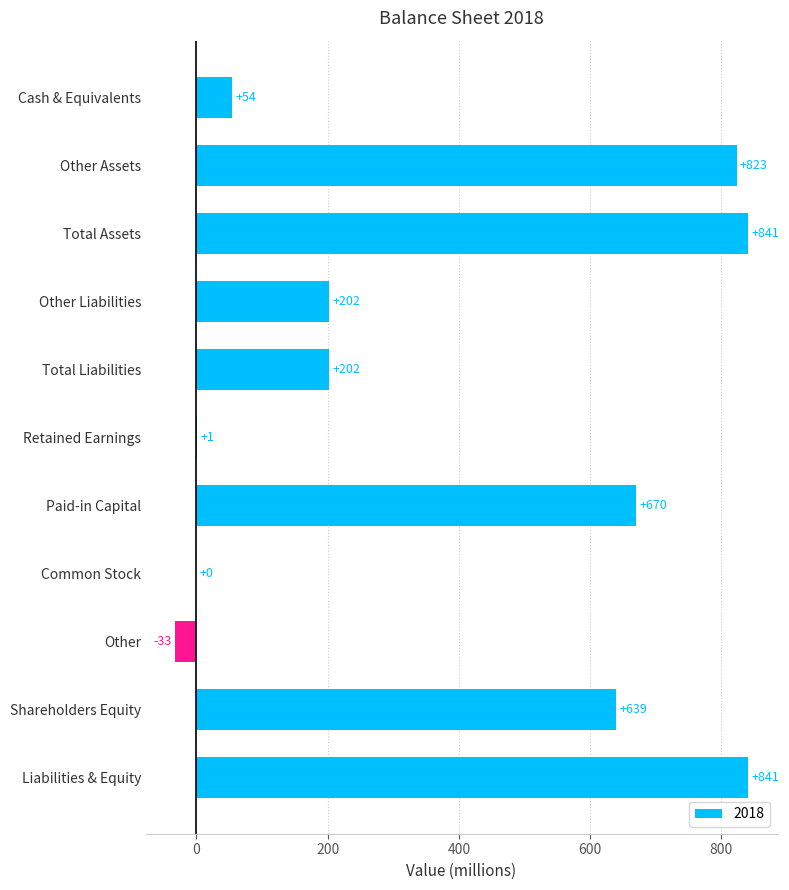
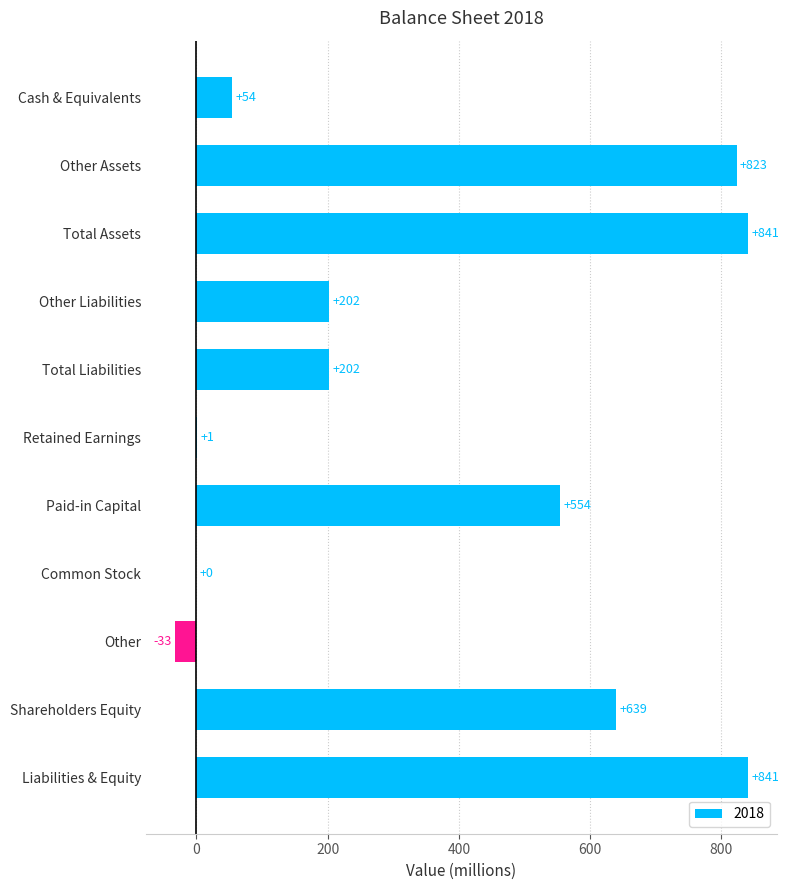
  {
    "Cash & Equivalents": "+54",
    "Other Assets": "+823",
    "Total Assets": "+841",
    "Other Liabilities": "+202",
    "Total Liabilities": "+202",
    "Retained Earnings": "+1",
-   "Paid-in Capital": "+670",
+   "Paid-in Capital": "+554",
    "Common Stock": "+0",
    "Other": "-33",
    "Shareholders Equity": "+639",
    "Liabilities & Equity": "+841"
  }
